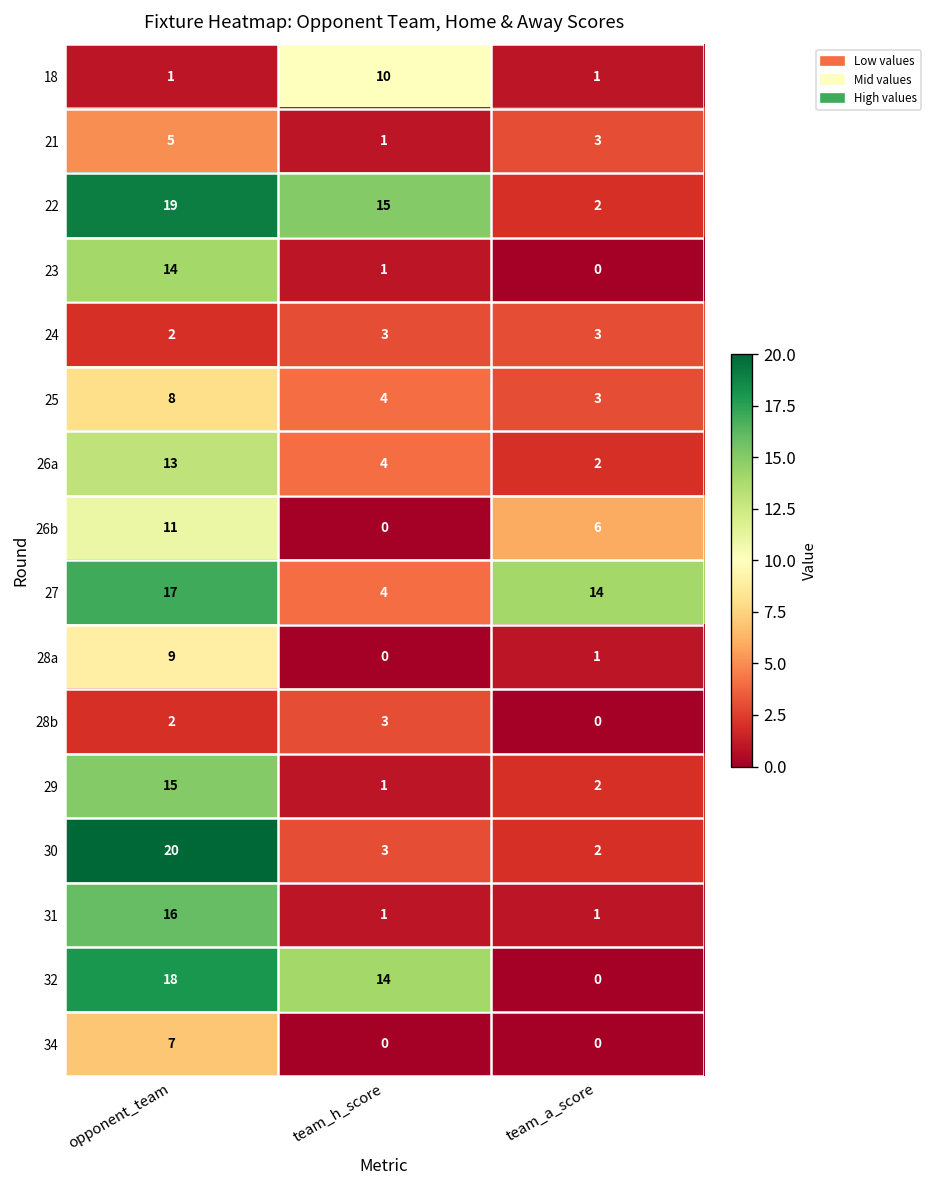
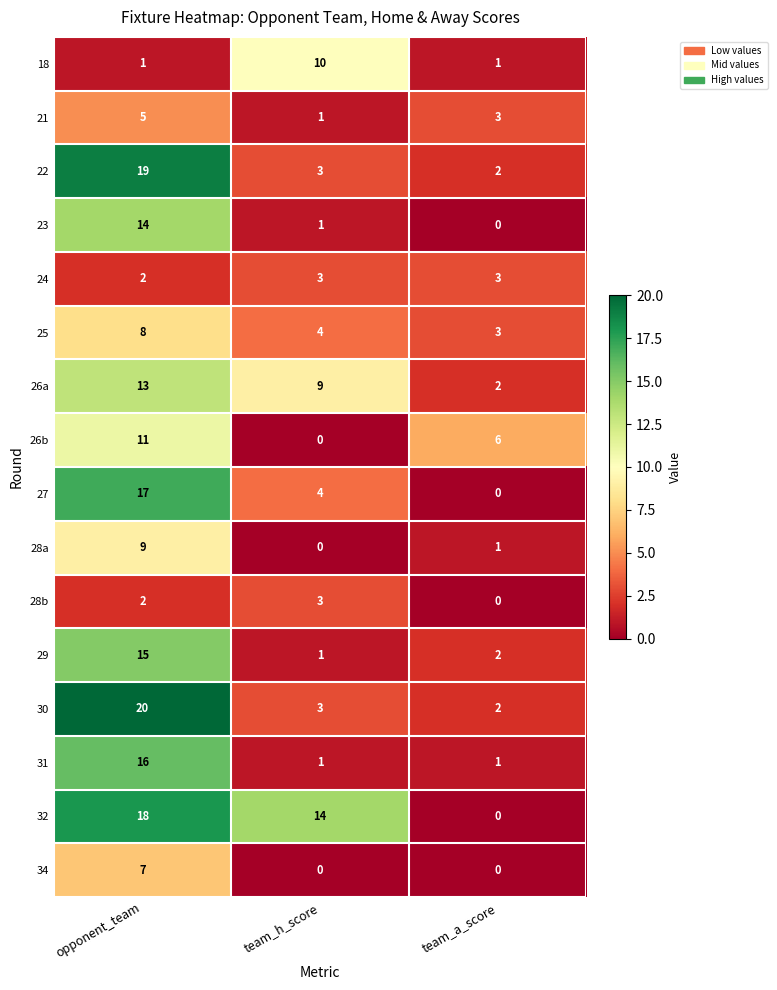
  {
    "18": {
      "opponent_team": 1,
      "team_h_score": 10,
      "team_a_score": 1
    },
    "21": {
      "opponent_team": 5,
      "team_h_score": 1,
      "team_a_score": 3
    },
    "22": {
      "opponent_team": 19,
-     "team_h_score": 15,
+     "team_h_score": 3,
      "team_a_score": 2
    },
    "23": {
      "opponent_team": 14,
      "team_h_score": 1,
      "team_a_score": 0
    },
    "24": {
      "opponent_team": 2,
      "team_h_score": 3,
      "team_a_score": 3
    },
    "25": {
      "opponent_team": 8,
      "team_h_score": 4,
      "team_a_score": 3
    },
    "26a": {
      "opponent_team": 13,
-     "team_h_score": 4,
+     "team_h_score": 9,
      "team_a_score": 2
    },
    "26b": {
      "opponent_team": 11,
      "team_h_score": 0,
      "team_a_score": 6
    },
    "27": {
      "opponent_team": 17,
      "team_h_score": 4,
-     "team_a_score": 14
+     "team_a_score": 0
    },
    "28a": {
      "opponent_team": 9,
      "team_h_score": 0,
      "team_a_score": 1
    },
    "28b": {
      "opponent_team": 2,
      "team_h_score": 3,
      "team_a_score": 0
    },
    "29": {
      "opponent_team": 15,
      "team_h_score": 1,
      "team_a_score": 2
    },
    "30": {
      "opponent_team": 20,
      "team_h_score": 3,
      "team_a_score": 2
    },
    "31": {
      "opponent_team": 16,
      "team_h_score": 1,
      "team_a_score": 1
    },
    "32": {
      "opponent_team": 18,
      "team_h_score": 14,
      "team_a_score": 0
    },
    "34": {
      "opponent_team": 7,
      "team_h_score": 0,
      "team_a_score": 0
    }
  }
